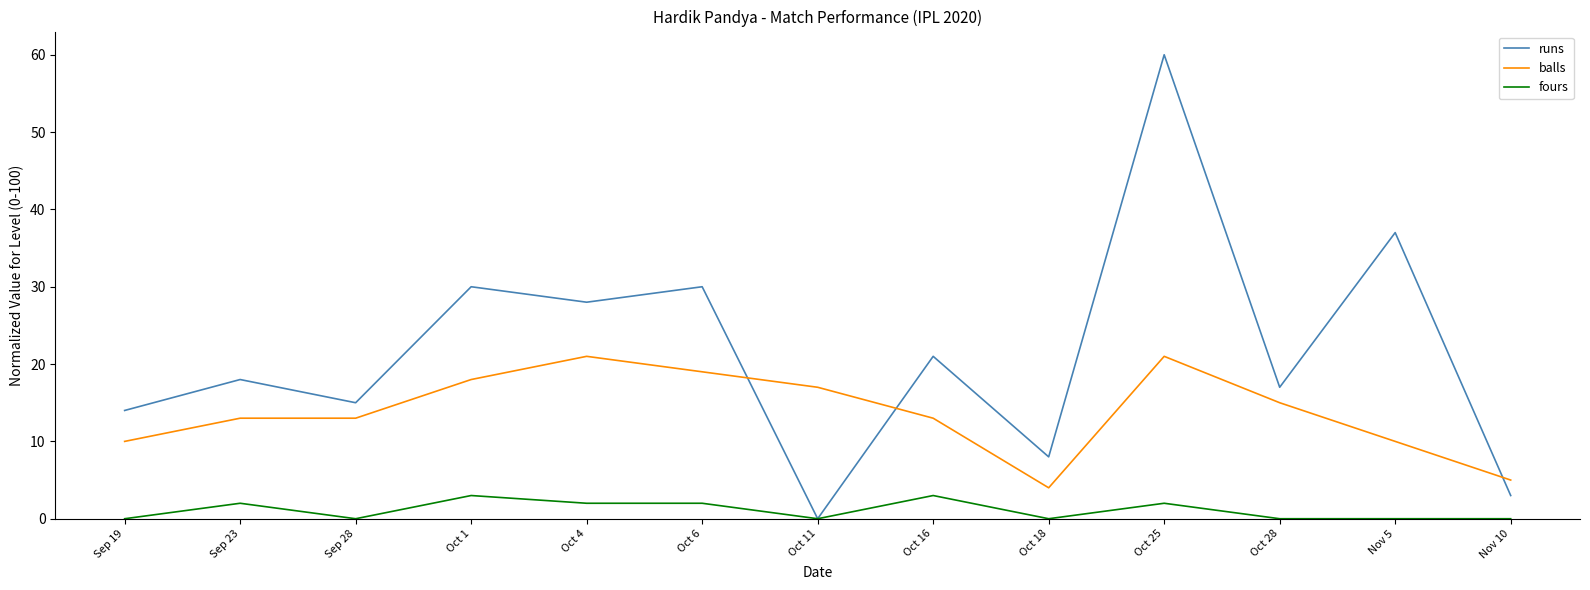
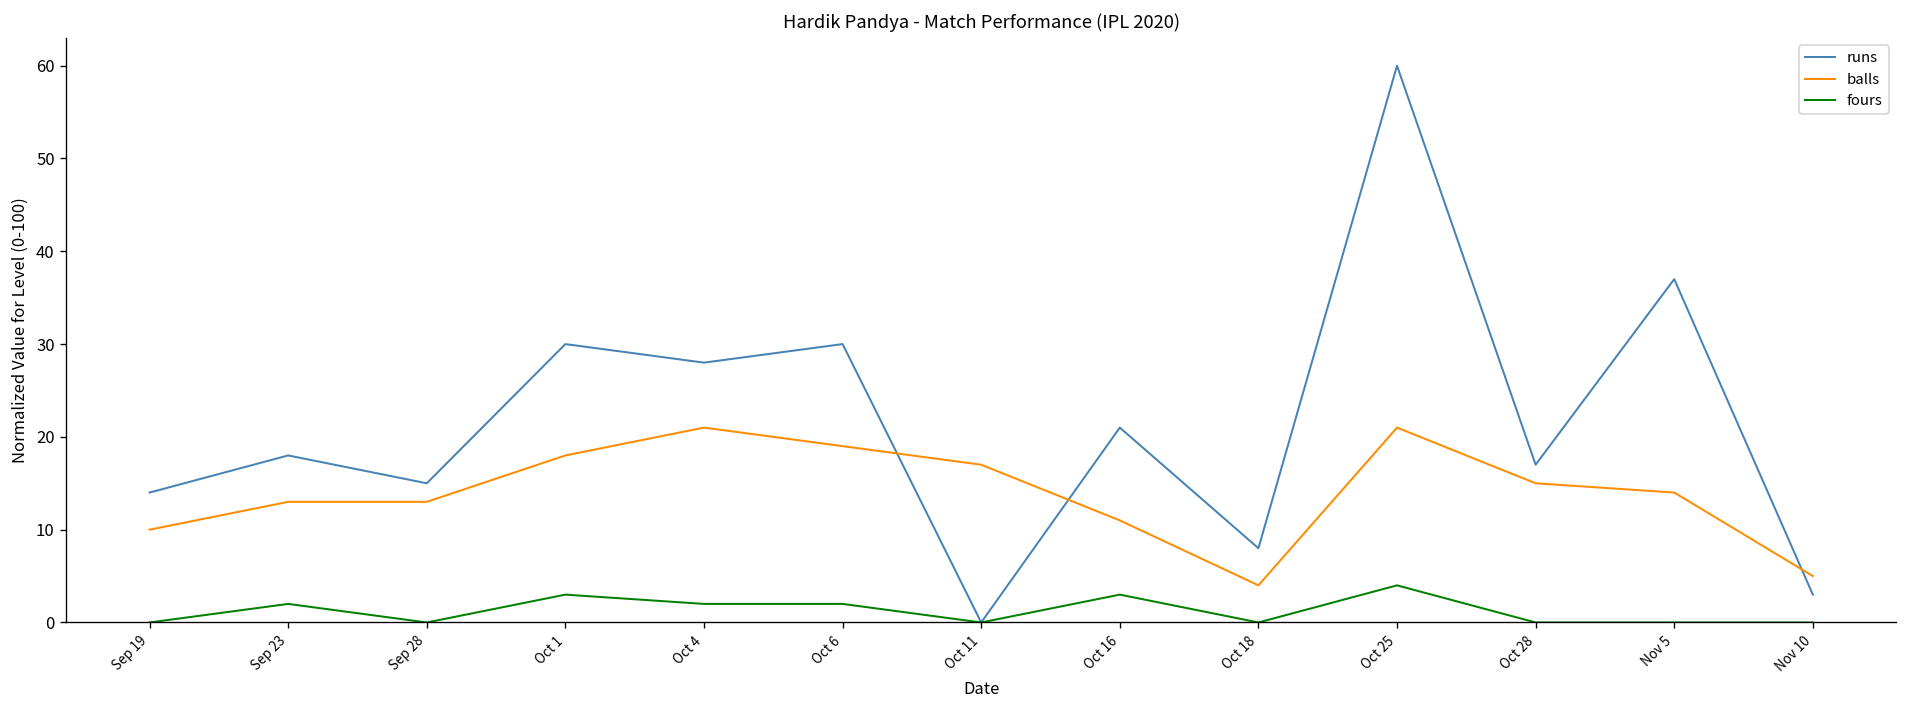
  {
    "runs": {
      "Sep 19": 14,
      "Sep 23": 18,
      "Sep 28": 15,
      "Oct 1": 30,
      "Oct 4": 28,
      "Oct 6": 30,
      "Oct 16": 21,
      "Oct 18": 8,
      "Oct 25": 60,
      "Oct 28": 17,
      "Nov 5": 37,
      "Nov 10": 3
    },
    "balls": {
      "Sep 19": 10,
      "Sep 23": 13,
      "Sep 28": 13,
      "Oct 1": 18,
      "Oct 4": 21,
      "Oct 6": 19,
      "Oct 11": 17,
-     "Oct 16": 13,
+     "Oct 16": 11,
      "Oct 18": 4,
      "Oct 25": 21,
      "Oct 28": 15,
-     "Nov 5": 10,
+     "Nov 5": 14,
      "Nov 10": 5
    },
    "fours": {
      "Sep 19": 0,
      "Sep 23": 2,
      "Sep 28": 0,
      "Oct 1": 3,
      "Oct 4": 2,
      "Oct 6": 2,
      "Oct 16": 3,
      "Oct 18": 0,
-     "Oct 25": 2,
+     "Oct 25": 4,
      "Oct 28": 0,
      "Nov 5": 0,
      "Nov 10": 0
    }
  }
